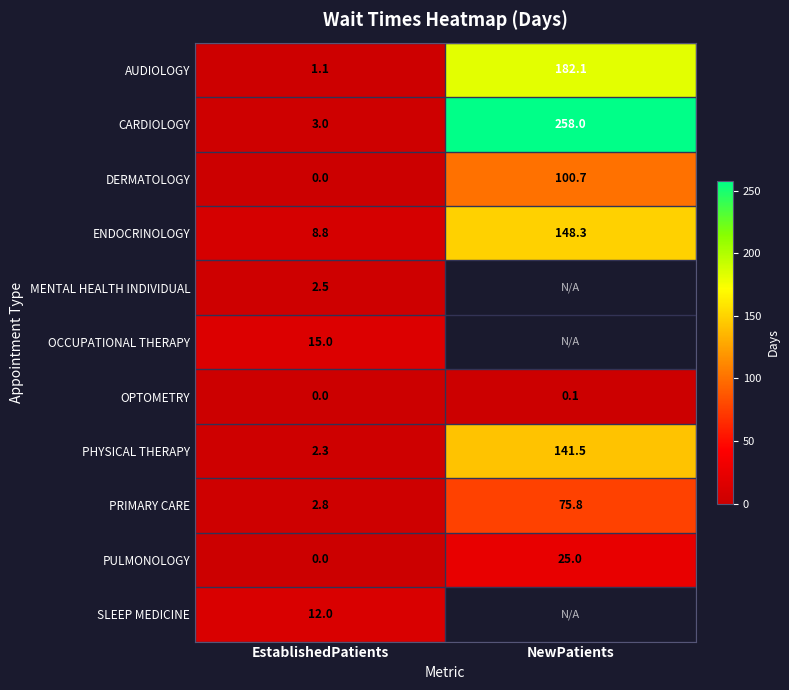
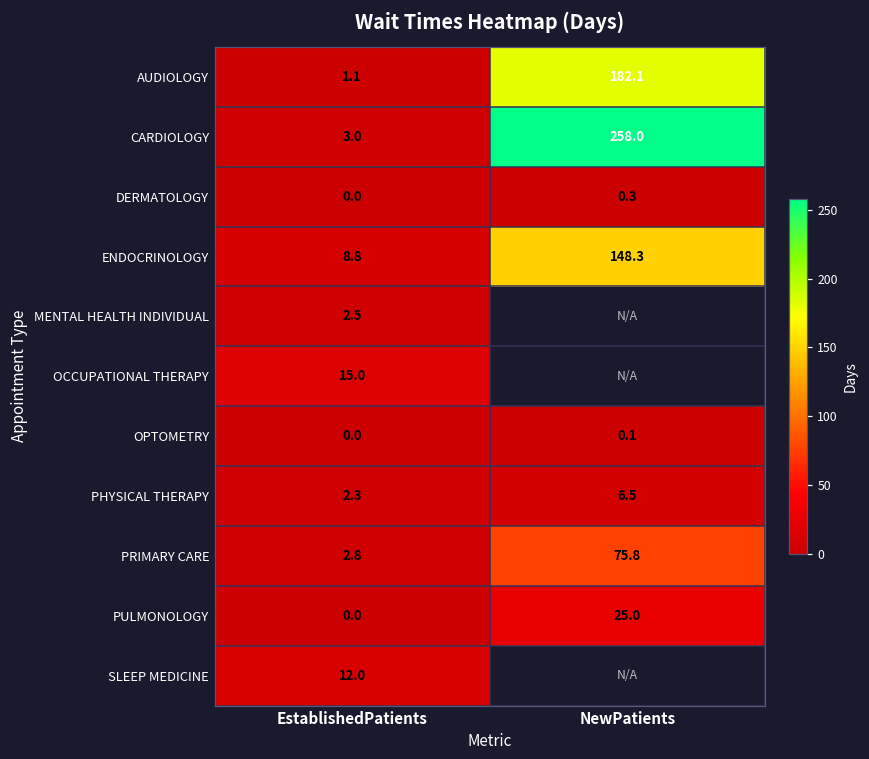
  {
    "AUDIOLOGY": {
      "EstablishedPatients": 1.1,
      "NewPatients": 182.1
    },
    "CARDIOLOGY": {
      "EstablishedPatients": 3.0,
      "NewPatients": 258.0
    },
    "DERMATOLOGY": {
      "EstablishedPatients": 0.0,
-     "NewPatients": 100.7
+     "NewPatients": 0.3
    },
    "ENDOCRINOLOGY": {
      "EstablishedPatients": 8.8,
      "NewPatients": 148.3
    },
    "MENTAL HEALTH INDIVIDUAL": {
      "EstablishedPatients": 2.5
    },
    "OCCUPATIONAL THERAPY": {
      "EstablishedPatients": 15.0
    },
    "OPTOMETRY": {
      "EstablishedPatients": 0.0,
      "NewPatients": 0.1
    },
    "PHYSICAL THERAPY": {
      "EstablishedPatients": 2.3,
-     "NewPatients": 141.5
+     "NewPatients": 6.5
    },
    "PRIMARY CARE": {
      "EstablishedPatients": 2.8,
      "NewPatients": 75.8
    },
    "PULMONOLOGY": {
      "EstablishedPatients": 0.0,
      "NewPatients": 25.0
    },
    "SLEEP MEDICINE": {
      "EstablishedPatients": 12.0
    }
  }
